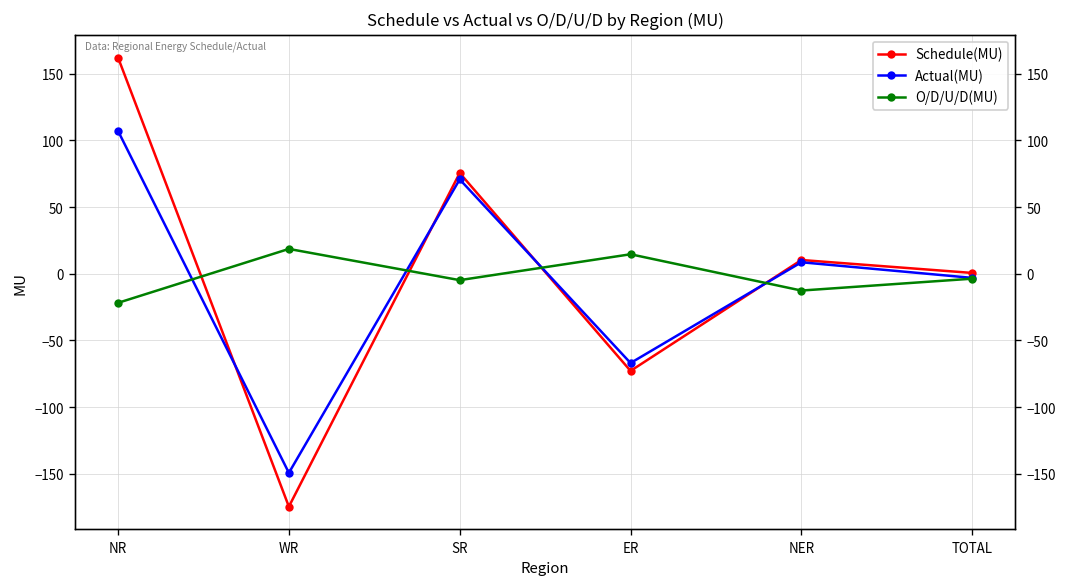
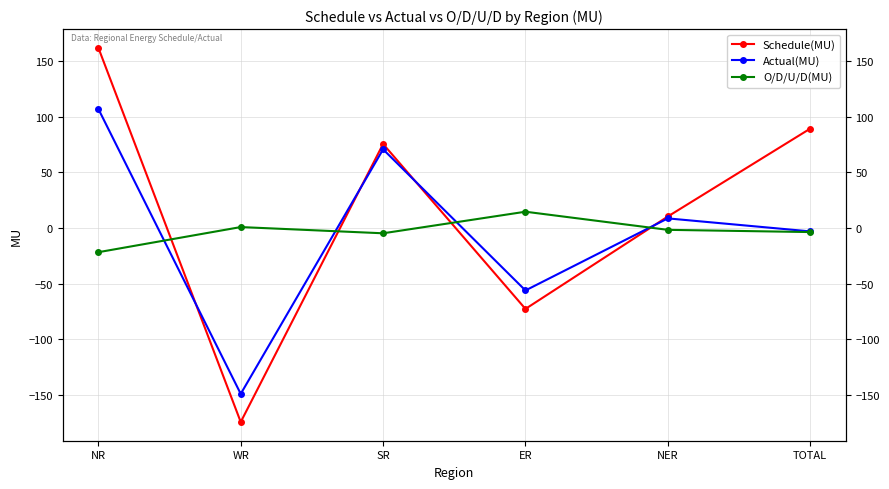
  {
    "Schedule(MU)": {
      "NR": 162,
      "WR": -175,
      "SR": 76,
      "ER": -73,
-     "TOTAL": 1
+     "TOTAL": 89
    },
    "Actual(MU)": {
      "NR": 107,
      "WR": -149,
      "SR": 71,
-     "ER": -67
+     "ER": -56
    },
    "O/D/U/D(MU)": {
      "NR": -22,
-     "WR": 19,
+     "WR": 1,
      "SR": -5,
      "ER": 15,
-     "NER": -13
+     "NER": -2
    }
  }
